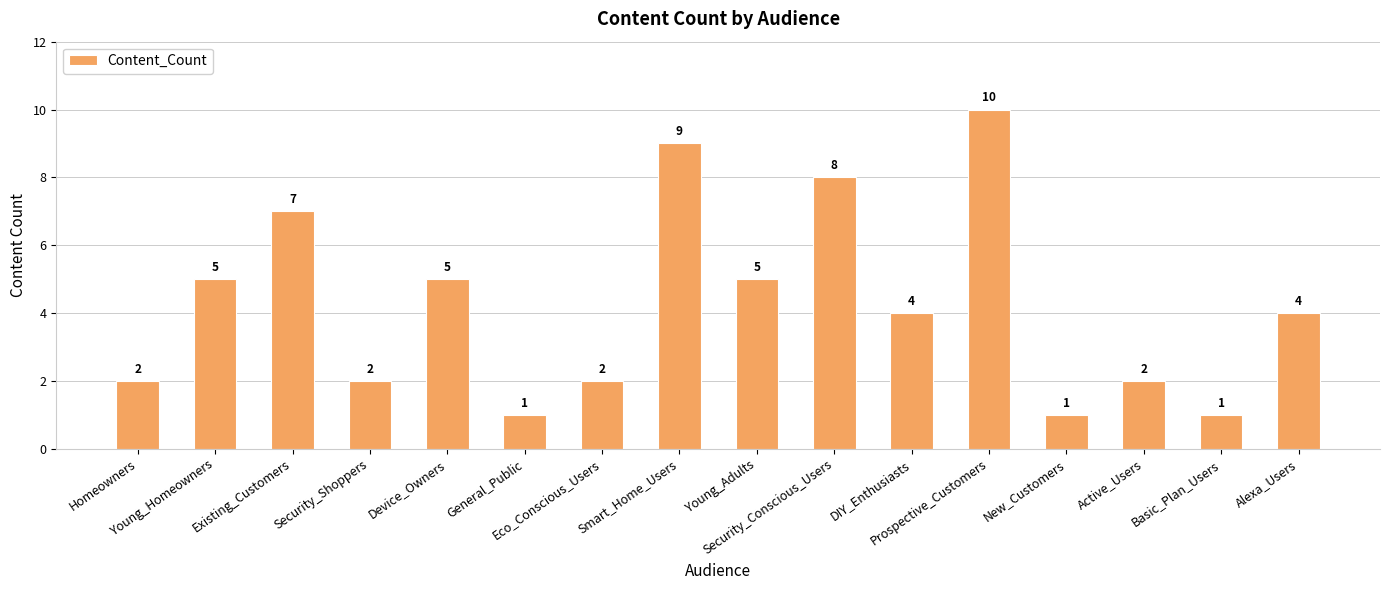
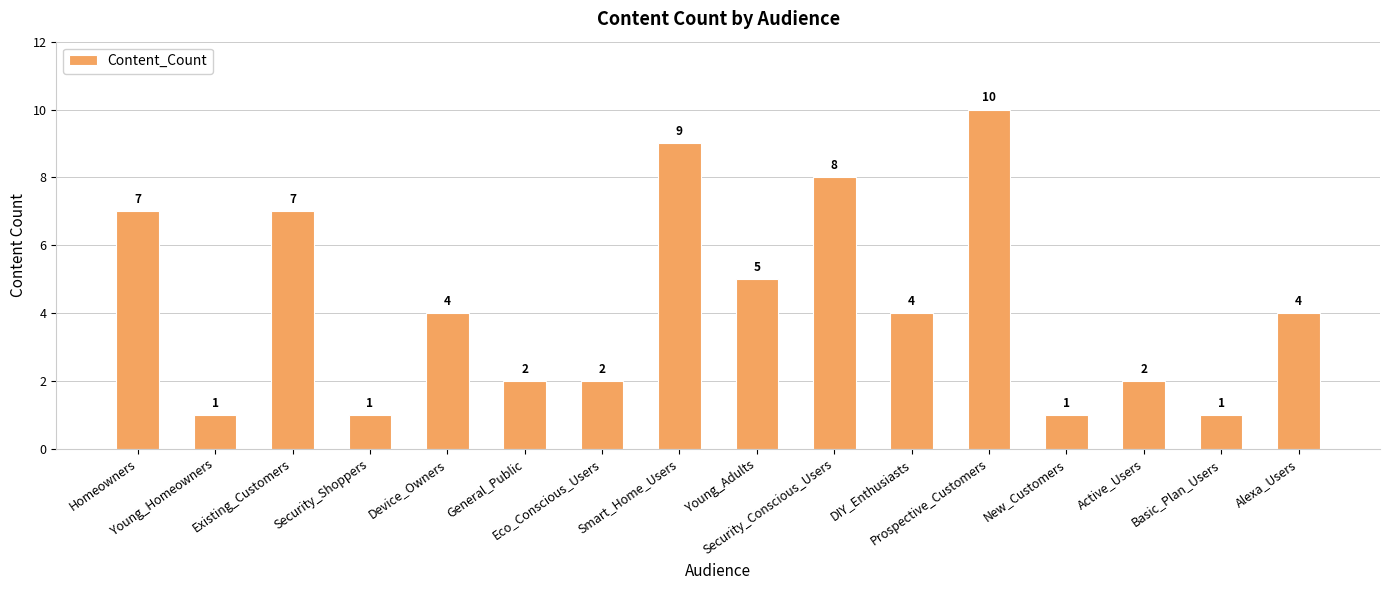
  {
-   "Homeowners": 2,
-   "Young_Homeowners": 5,
+   "Homeowners": 7,
+   "Young_Homeowners": 1,
    "Existing_Customers": 7,
-   "Security_Shoppers": 2,
-   "Device_Owners": 5,
-   "General_Public": 1,
+   "Security_Shoppers": 1,
+   "Device_Owners": 4,
+   "General_Public": 2,
    "Eco_Conscious_Users": 2,
    "Smart_Home_Users": 9,
    "Young_Adults": 5,
    "Security_Conscious_Users": 8,
    "DIY_Enthusiasts": 4,
    "Prospective_Customers": 10,
    "New_Customers": 1,
    "Active_Users": 2,
    "Basic_Plan_Users": 1,
    "Alexa_Users": 4
  }
